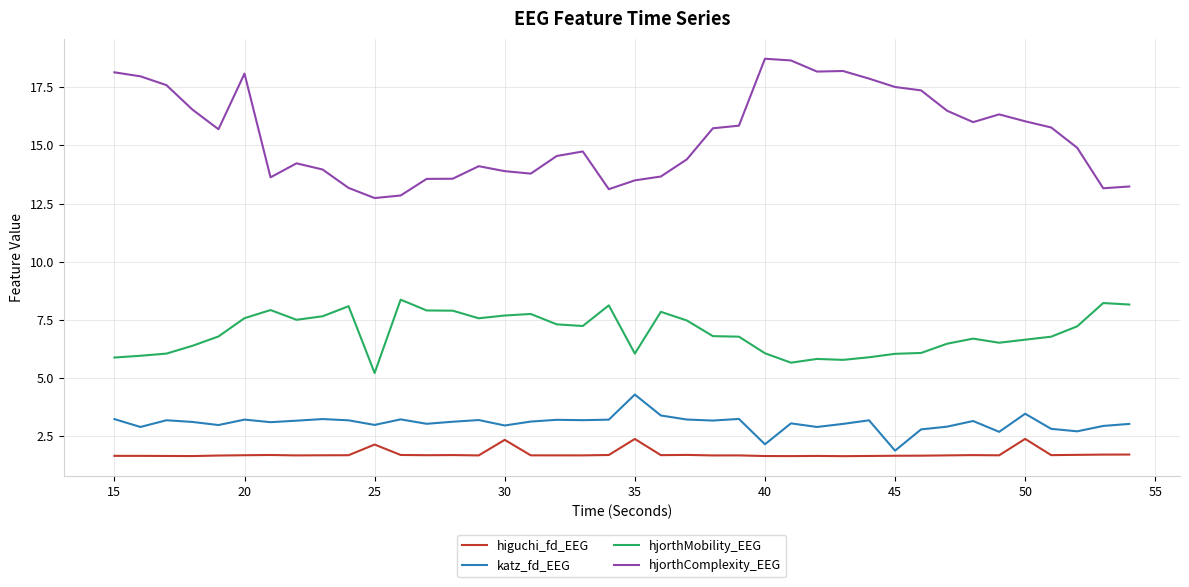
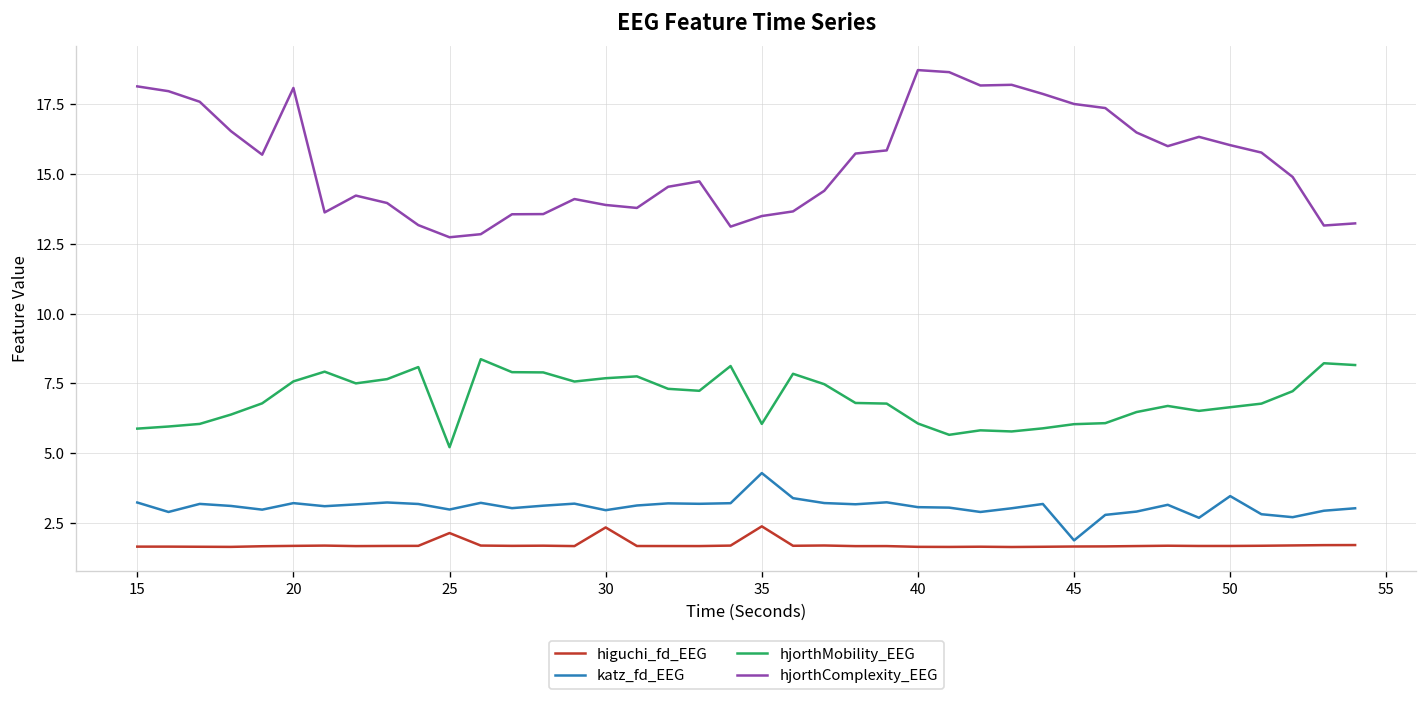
  {
    "higuchi_fd_EEG": {
      "15": 1.7,
      "20": 1.7,
      "25": 2.1,
      "30": 2.3,
      "35": 2.4,
      "40": 1.6,
      "45": 1.7,
-     "50": 2.4
+     "50": 1.7
    },
    "katz_fd_EEG": {
      "15": 3.2,
      "20": 3.2,
      "25": 3.0,
      "30": 3.0,
      "35": 4.3,
-     "40": 2.2,
+     "40": 3.1,
      "45": 1.9,
      "50": 3.5
    },
    "hjorthMobility_EEG": {
      "15": 5.9,
      "20": 7.6,
      "25": 5.2,
      "30": 7.7,
      "35": 6.1,
      "40": 6.1,
      "45": 6.0,
      "50": 6.6
    },
    "hjorthComplexity_EEG": {
      "15": 18.1,
      "20": 18.1,
      "25": 12.7,
      "30": 13.9,
      "35": 13.5,
      "40": 18.7,
      "45": 17.5,
      "50": 16.0
    }
  }
